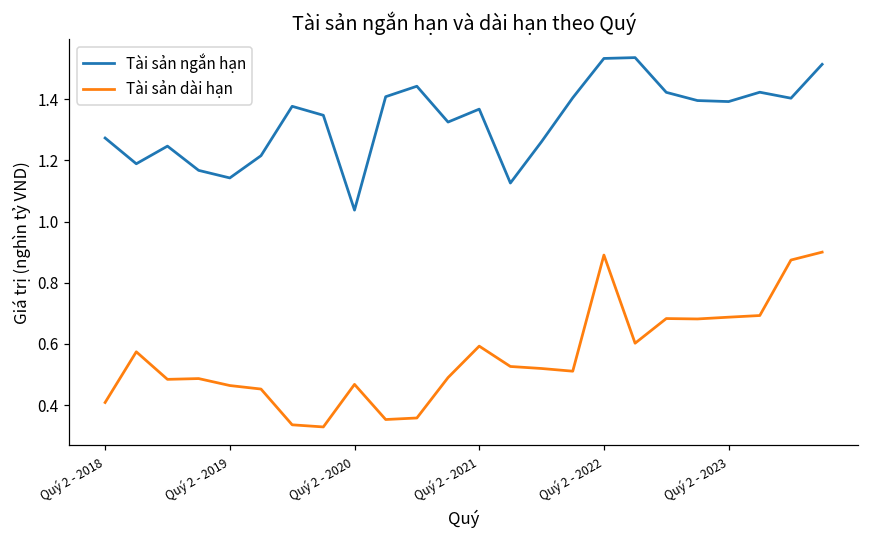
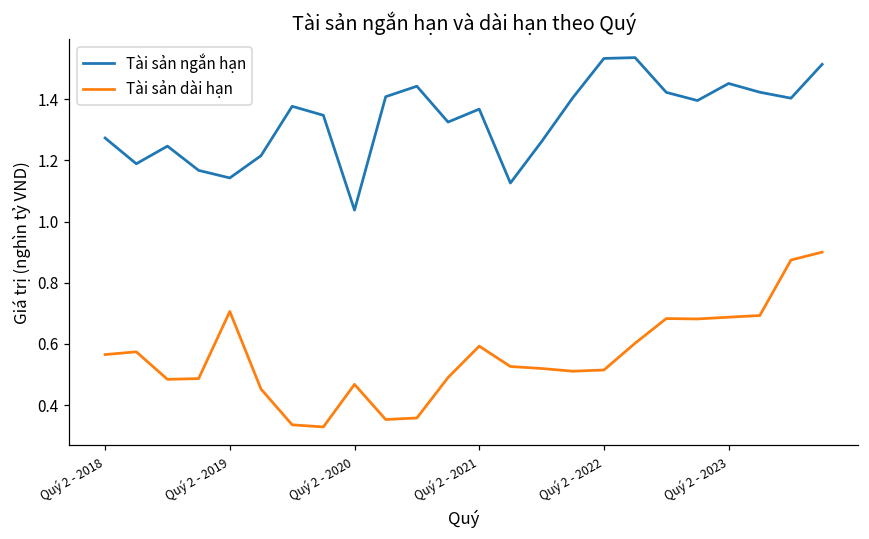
  {
    "Tài sản ngắn hạn": {
      "Quý 2 - 2018": 1.27,
      "Quý 2 - 2019": 1.14,
      "Quý 2 - 2020": 1.04,
      "Quý 2 - 2021": 1.37,
      "Quý 2 - 2022": 1.53,
-     "Quý 2 - 2023": 1.39
+     "Quý 2 - 2023": 1.45
    },
    "Tài sản dài hạn": {
-     "Quý 2 - 2018": 0.41,
-     "Quý 2 - 2019": 0.46,
+     "Quý 2 - 2018": 0.57,
+     "Quý 2 - 2019": 0.71,
      "Quý 2 - 2020": 0.47,
      "Quý 2 - 2021": 0.59,
-     "Quý 2 - 2022": 0.89,
+     "Quý 2 - 2022": 0.51,
      "Quý 2 - 2023": 0.69
    }
  }
